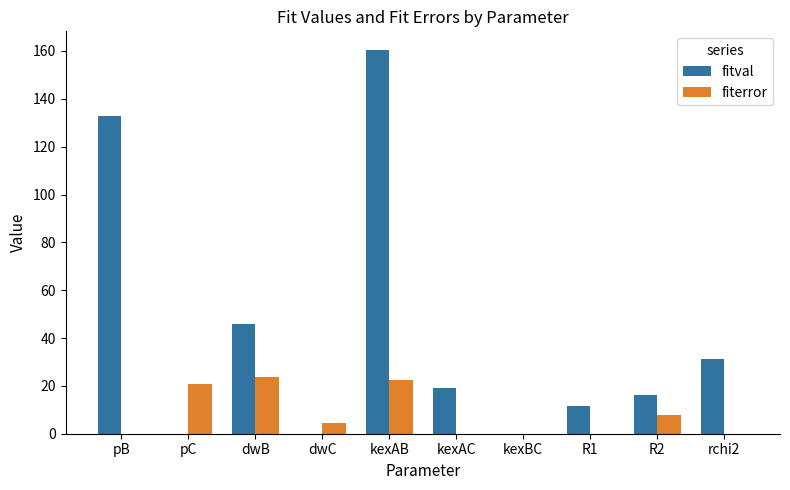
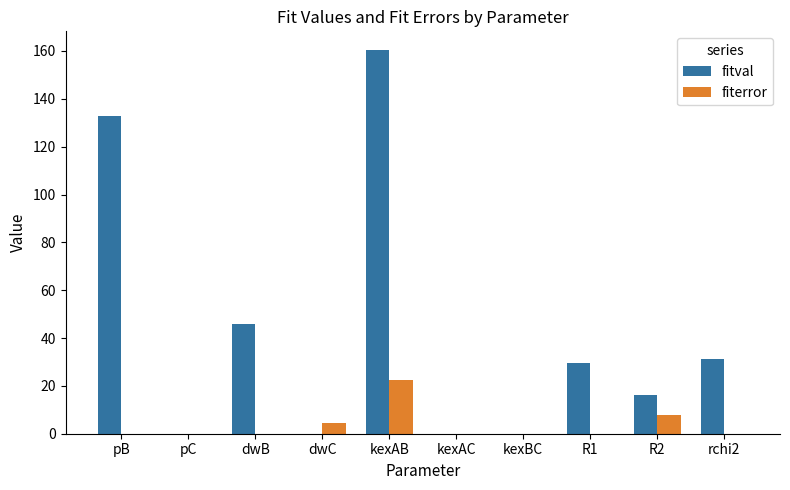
  {
    "fitval": {
      "pB": 133,
      "pC": 0,
      "dwB": 46,
      "dwC": 0,
      "kexAB": 160,
-     "kexAC": 19,
+     "kexAC": 0,
      "kexBC": 0,
-     "R1": 12,
+     "R1": 29,
      "R2": 16,
      "rchi2": 31
    },
    "fiterror": {
      "pB": 0,
-     "pC": 21,
-     "dwB": 24,
+     "pC": 0,
+     "dwB": 0,
      "dwC": 5,
      "kexAB": 23,
      "kexAC": 0,
      "kexBC": 0,
      "R2": 8,
      "rchi2": 0
    }
  }
